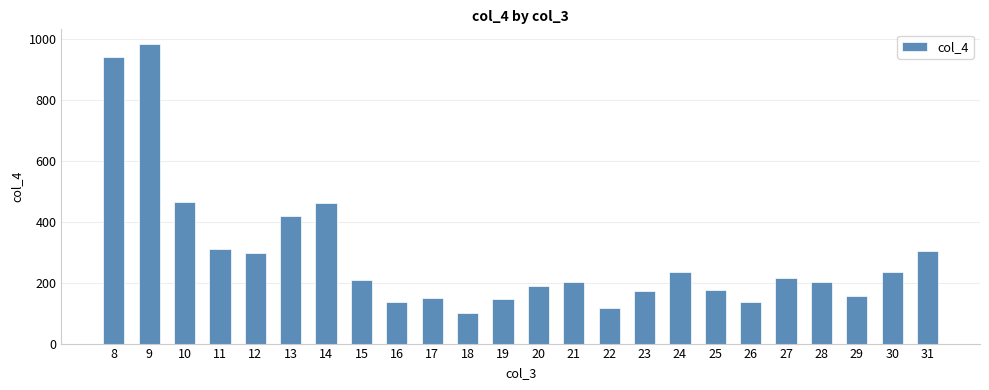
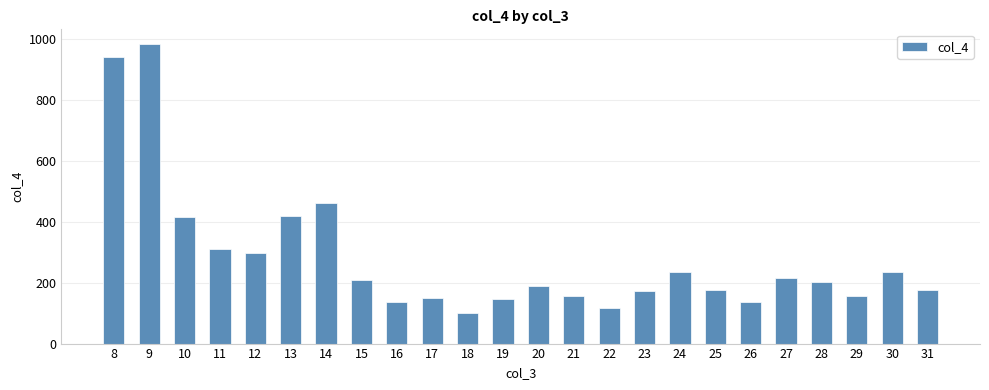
  {
    "8": 940,
    "9": 980,
-   "10": 460,
+   "10": 420,
    "11": 310,
    "12": 300,
    "13": 420,
    "14": 460,
    "15": 210,
    "16": 140,
    "17": 150,
    "18": 100,
    "19": 150,
    "20": 190,
-   "21": 200,
+   "21": 150,
    "22": 120,
    "23": 170,
    "24": 230,
    "25": 180,
    "26": 140,
    "27": 220,
    "28": 200,
    "29": 160,
    "30": 230,
-   "31": 300
+   "31": 180
  }
